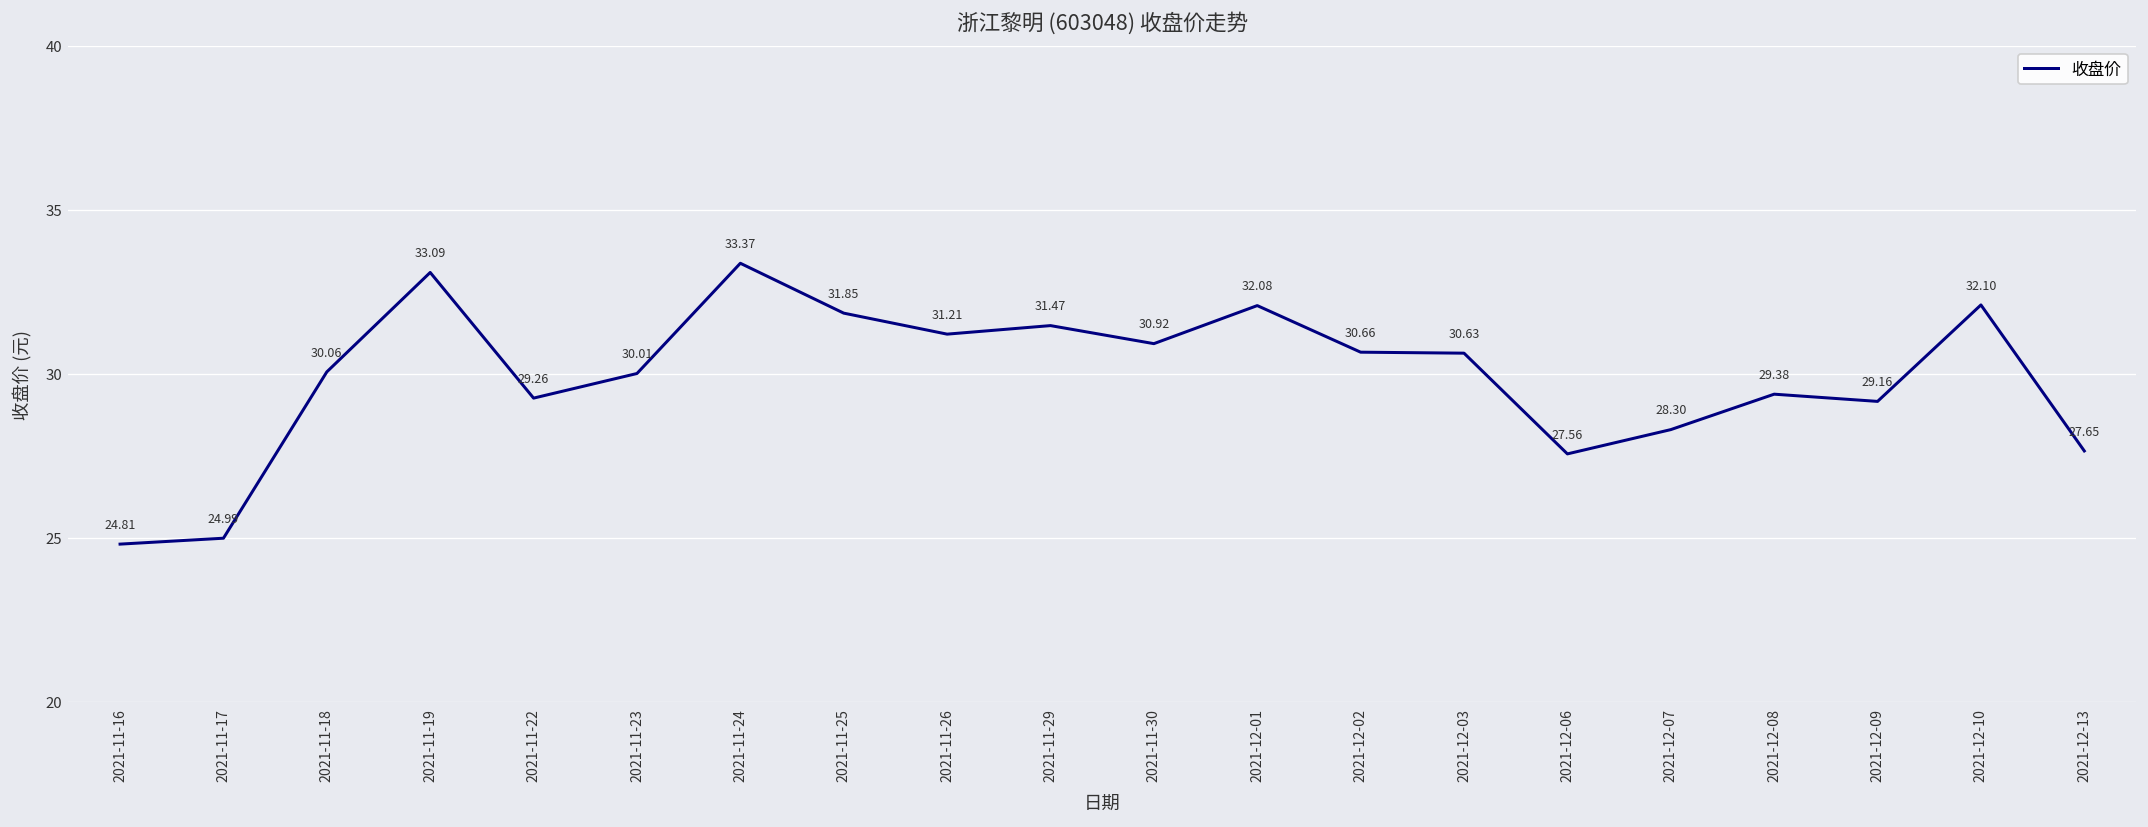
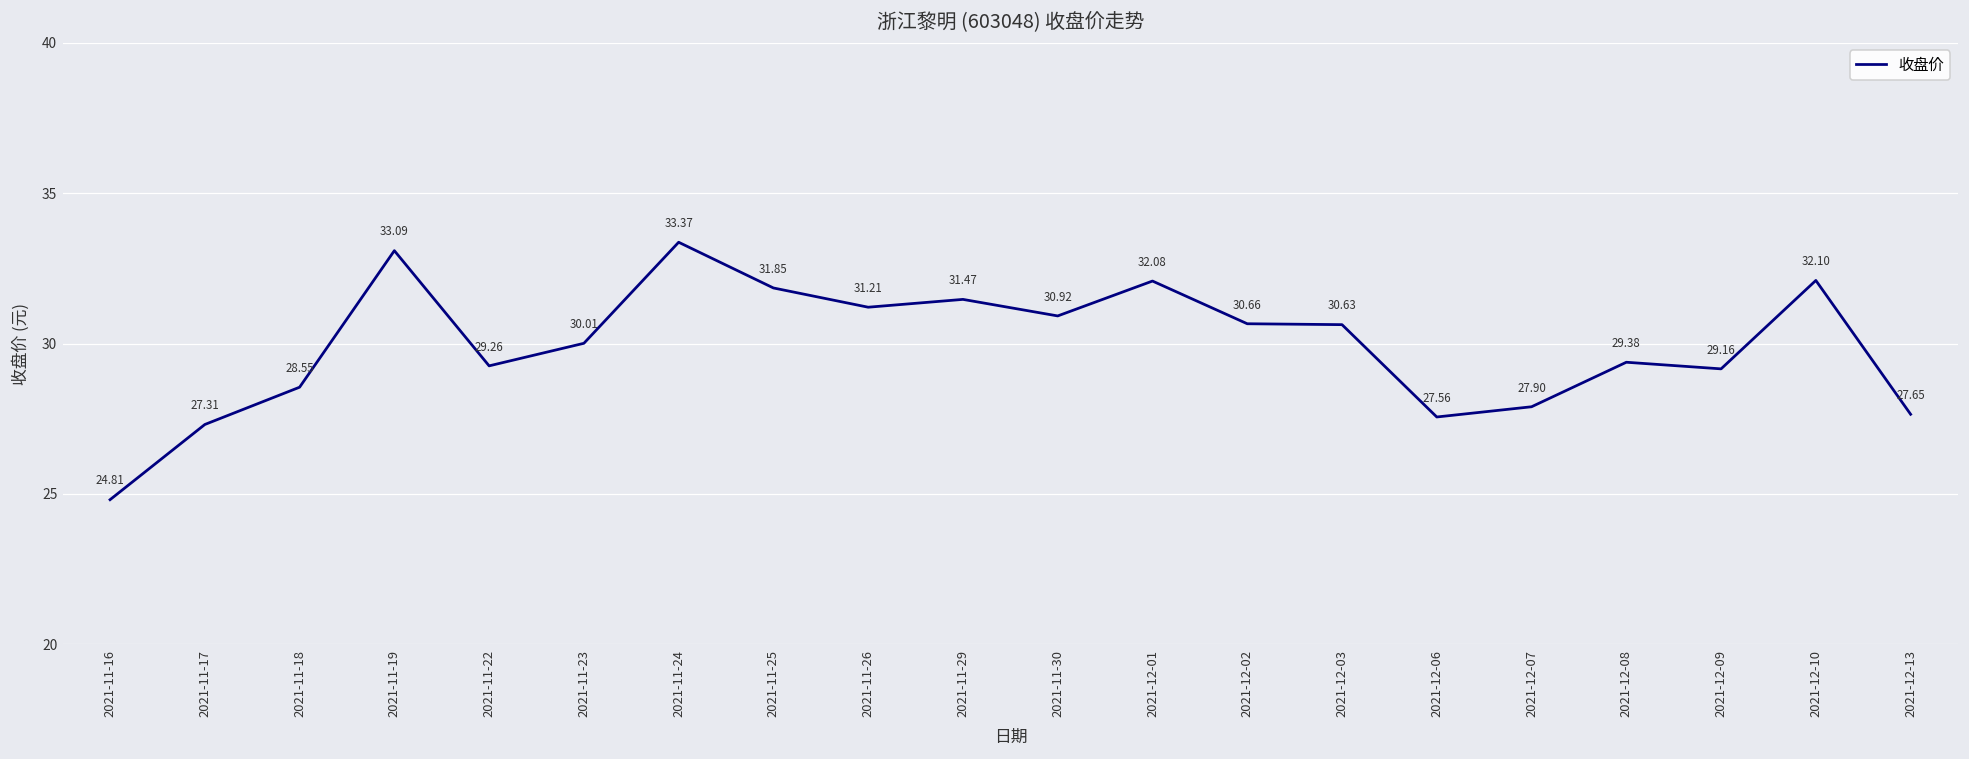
  {
    "2021-11-16": 24.81,
-   "2021-11-17": 24.99,
-   "2021-11-18": 30.06,
+   "2021-11-17": 27.31,
+   "2021-11-18": 28.55,
    "2021-11-19": 33.09,
    "2021-11-22": 29.26,
    "2021-11-23": 30.01,
    "2021-11-24": 33.37,
    "2021-11-25": 31.85,
    "2021-11-26": 31.21,
    "2021-11-29": 31.47,
    "2021-11-30": 30.92,
    "2021-12-01": 32.08,
    "2021-12-02": 30.66,
    "2021-12-03": 30.63,
    "2021-12-06": 27.56,
-   "2021-12-07": 28.30,
+   "2021-12-07": 27.90,
    "2021-12-08": 29.38,
    "2021-12-09": 29.16,
    "2021-12-10": 32.10,
    "2021-12-13": 27.65
  }
